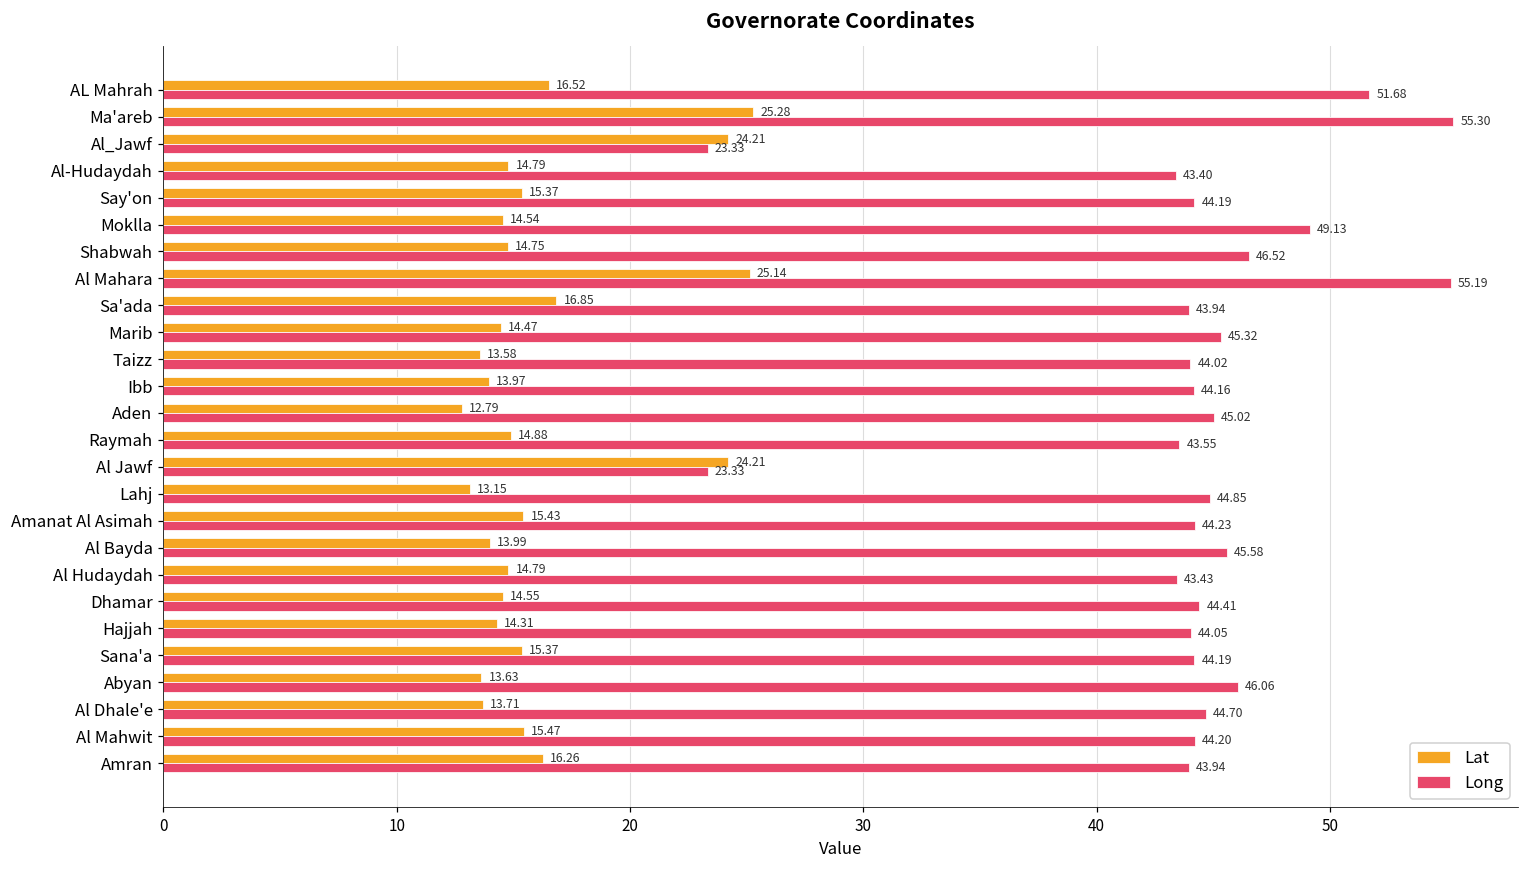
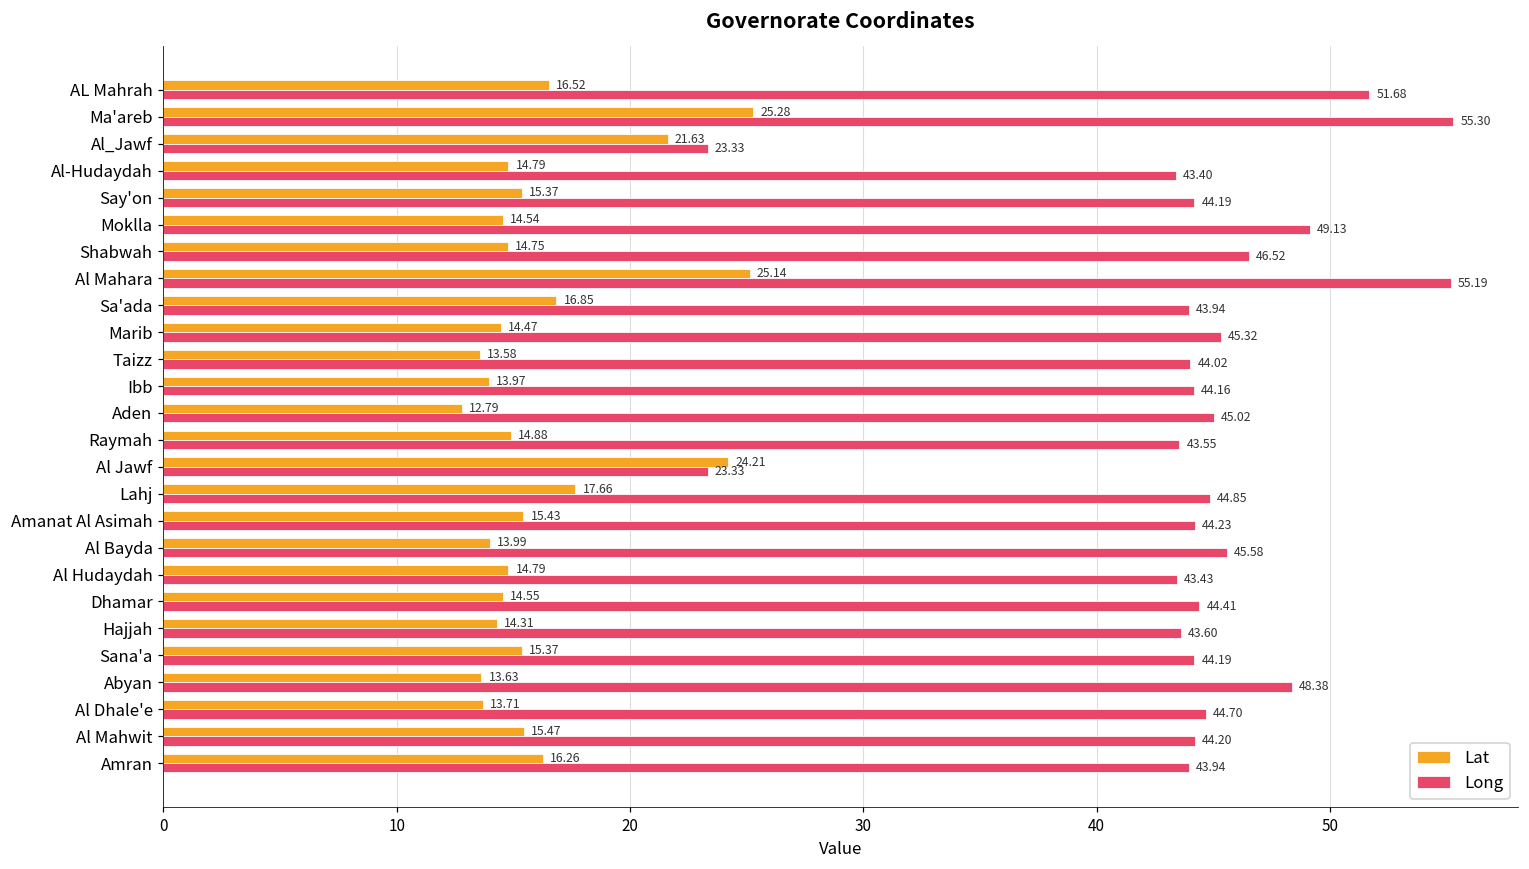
  {
    "Lat": {
      "AL Mahrah": 16.52,
      "Ma'areb": 25.28,
-     "Al_Jawf": 24.21,
+     "Al_Jawf": 21.63,
      "Al-Hudaydah": 14.79,
      "Say'on": 15.37,
      "Moklla": 14.54,
      "Shabwah": 14.75,
      "Al Mahara": 25.14,
      "Sa'ada": 16.85,
      "Marib": 14.47,
      "Taizz": 13.58,
      "Ibb": 13.97,
      "Aden": 12.79,
      "Raymah": 14.88,
      "Al Jawf": 24.21,
-     "Lahj": 13.15,
+     "Lahj": 17.66,
      "Amanat Al Asimah": 15.43,
      "Al Bayda": 13.99,
      "Al Hudaydah": 14.79,
      "Dhamar": 14.55,
      "Hajjah": 14.31,
      "Sana'a": 15.37,
      "Abyan": 13.63,
      "Al Dhale'e": 13.71,
      "Al Mahwit": 15.47,
      "Amran": 16.26
    },
    "Long": {
      "AL Mahrah": 51.68,
      "Ma'areb": 55.30,
      "Al_Jawf": 23.33,
      "Al-Hudaydah": 43.40,
      "Say'on": 44.19,
      "Moklla": 49.13,
      "Shabwah": 46.52,
      "Al Mahara": 55.19,
      "Sa'ada": 43.94,
      "Marib": 45.32,
      "Taizz": 44.02,
      "Ibb": 44.16,
      "Aden": 45.02,
      "Raymah": 43.55,
      "Al Jawf": 23.33,
      "Lahj": 44.85,
      "Amanat Al Asimah": 44.23,
      "Al Bayda": 45.58,
      "Al Hudaydah": 43.43,
      "Dhamar": 44.41,
-     "Hajjah": 44.05,
+     "Hajjah": 43.60,
      "Sana'a": 44.19,
-     "Abyan": 46.06,
+     "Abyan": 48.38,
      "Al Dhale'e": 44.70,
      "Al Mahwit": 44.20,
      "Amran": 43.94
    }
  }
